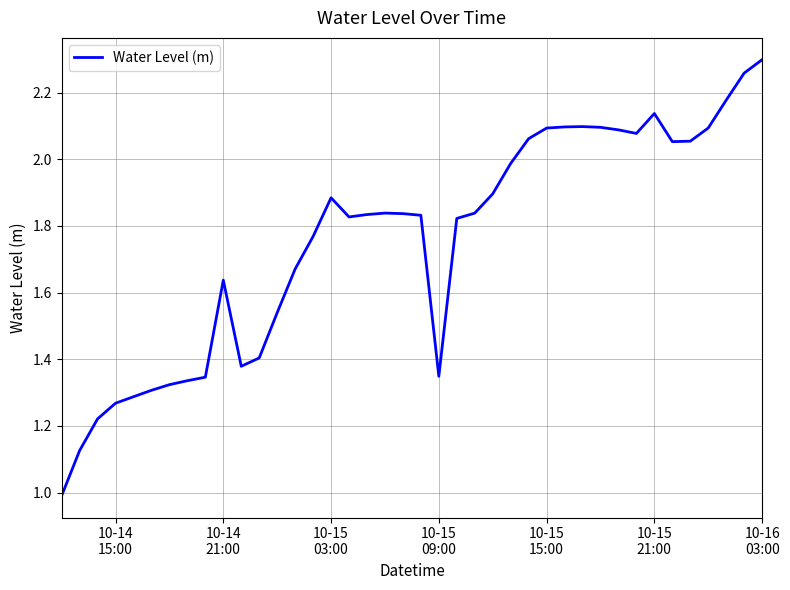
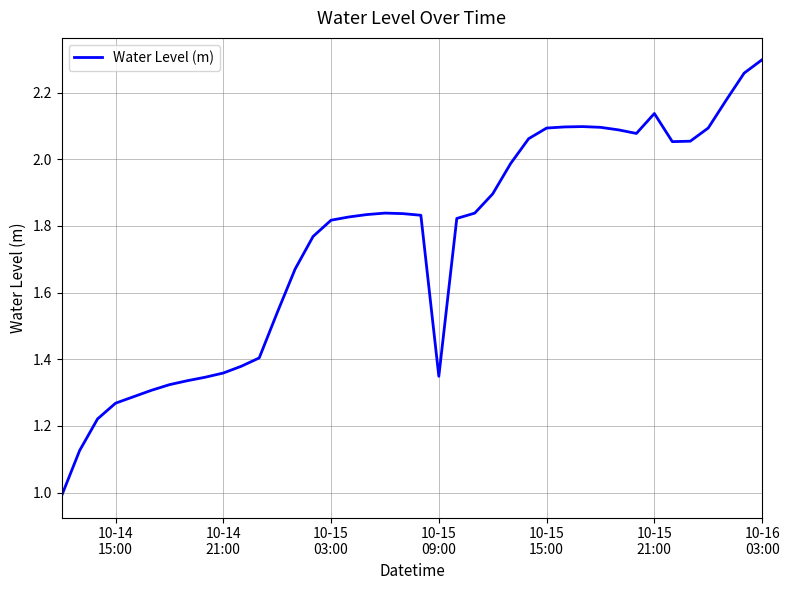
  {
    "10-14 15:00": 1.27,
-   "10-14 21:00": 1.64,
-   "10-15 03:00": 1.88,
+   "10-14 21:00": 1.36,
+   "10-15 03:00": 1.82,
    "10-15 09:00": 1.35,
    "10-15 15:00": 2.09,
    "10-15 21:00": 2.14,
    "10-16 03:00": 2.30
  }
